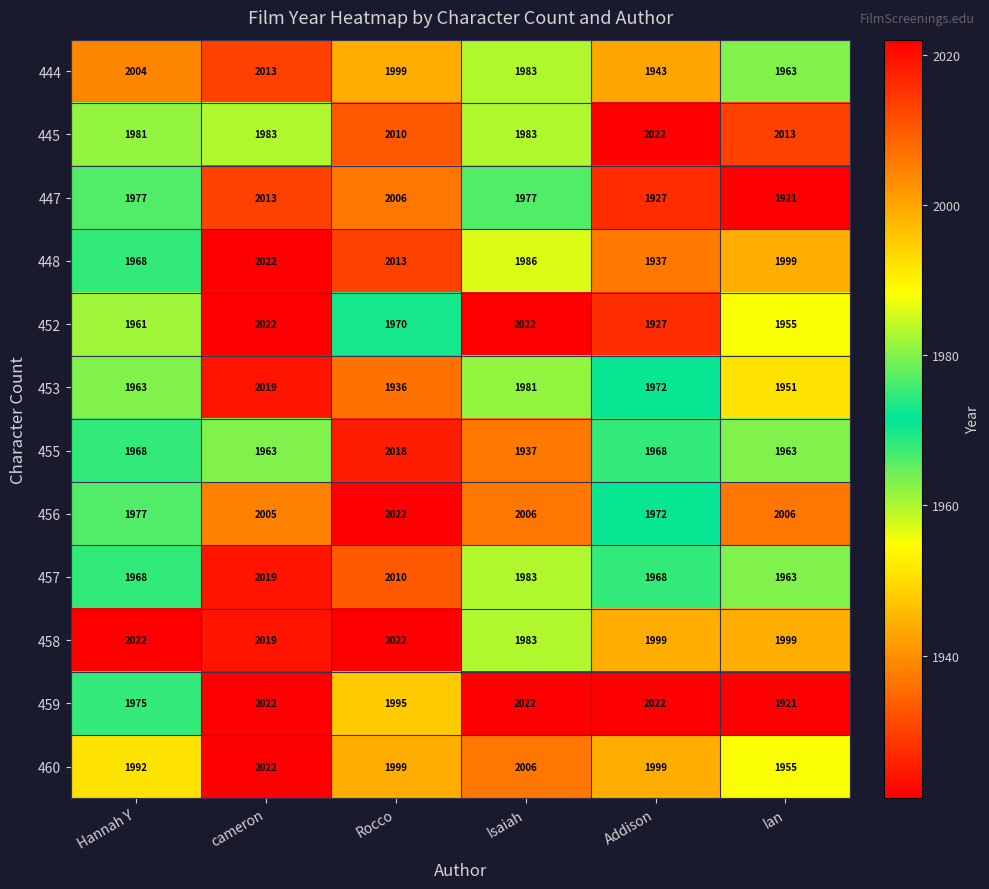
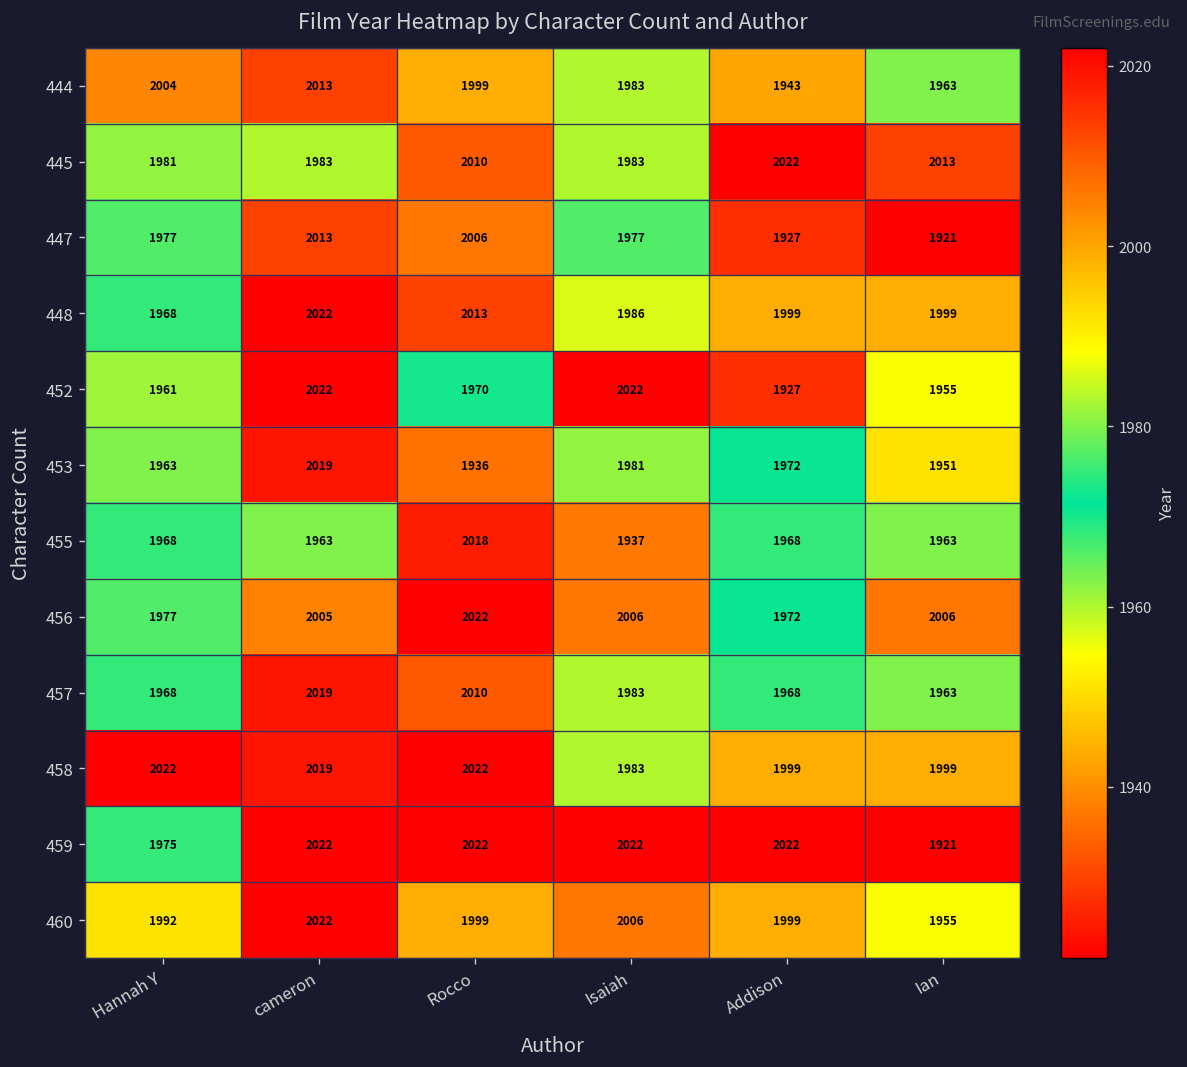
  {
    "444": {
      "Hannah Y": 2004,
      "cameron": 2013,
      "Rocco": 1999,
      "Isaiah": 1983,
      "Addison": 1943,
      "Ian": 1963
    },
    "445": {
      "Hannah Y": 1981,
      "cameron": 1983,
      "Rocco": 2010,
      "Isaiah": 1983,
      "Addison": 2022,
      "Ian": 2013
    },
    "447": {
      "Hannah Y": 1977,
      "cameron": 2013,
      "Rocco": 2006,
      "Isaiah": 1977,
      "Addison": 1927,
      "Ian": 1921
    },
    "448": {
      "Hannah Y": 1968,
      "cameron": 2022,
      "Rocco": 2013,
      "Isaiah": 1986,
-     "Addison": 1937,
+     "Addison": 1999,
      "Ian": 1999
    },
    "452": {
      "Hannah Y": 1961,
      "cameron": 2022,
      "Rocco": 1970,
      "Isaiah": 2022,
      "Addison": 1927,
      "Ian": 1955
    },
    "453": {
      "Hannah Y": 1963,
      "cameron": 2019,
      "Rocco": 1936,
      "Isaiah": 1981,
      "Addison": 1972,
      "Ian": 1951
    },
    "455": {
      "Hannah Y": 1968,
      "cameron": 1963,
      "Rocco": 2018,
      "Isaiah": 1937,
      "Addison": 1968,
      "Ian": 1963
    },
    "456": {
      "Hannah Y": 1977,
      "cameron": 2005,
      "Rocco": 2022,
      "Isaiah": 2006,
      "Addison": 1972,
      "Ian": 2006
    },
    "457": {
      "Hannah Y": 1968,
      "cameron": 2019,
      "Rocco": 2010,
      "Isaiah": 1983,
      "Addison": 1968,
      "Ian": 1963
    },
    "458": {
      "Hannah Y": 2022,
      "cameron": 2019,
      "Rocco": 2022,
      "Isaiah": 1983,
      "Addison": 1999,
      "Ian": 1999
    },
    "459": {
      "Hannah Y": 1975,
      "cameron": 2022,
-     "Rocco": 1995,
+     "Rocco": 2022,
      "Isaiah": 2022,
      "Addison": 2022,
      "Ian": 1921
    },
    "460": {
      "Hannah Y": 1992,
      "cameron": 2022,
      "Rocco": 1999,
      "Isaiah": 2006,
      "Addison": 1999,
      "Ian": 1955
    }
  }
